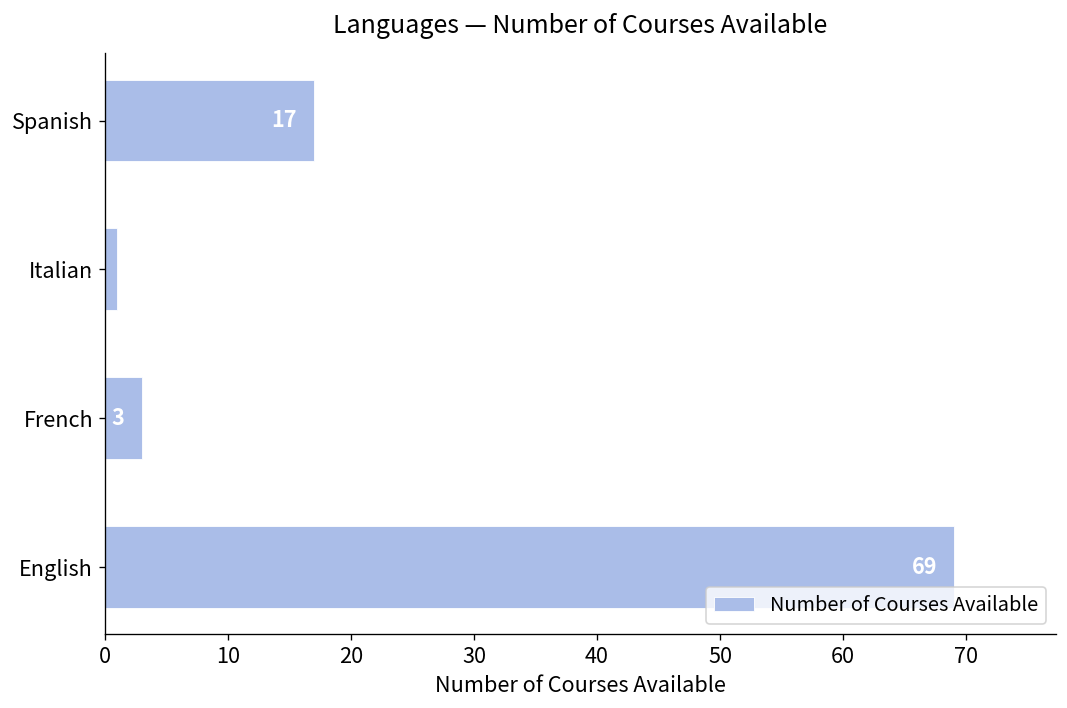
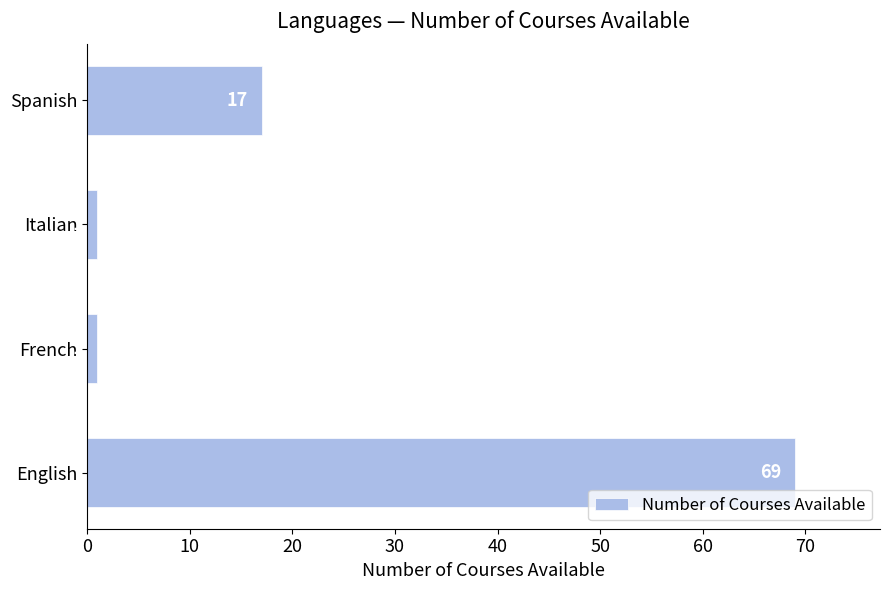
  {
    "Italian": 1,
-   "French": 3
+   "French": 1
  }
